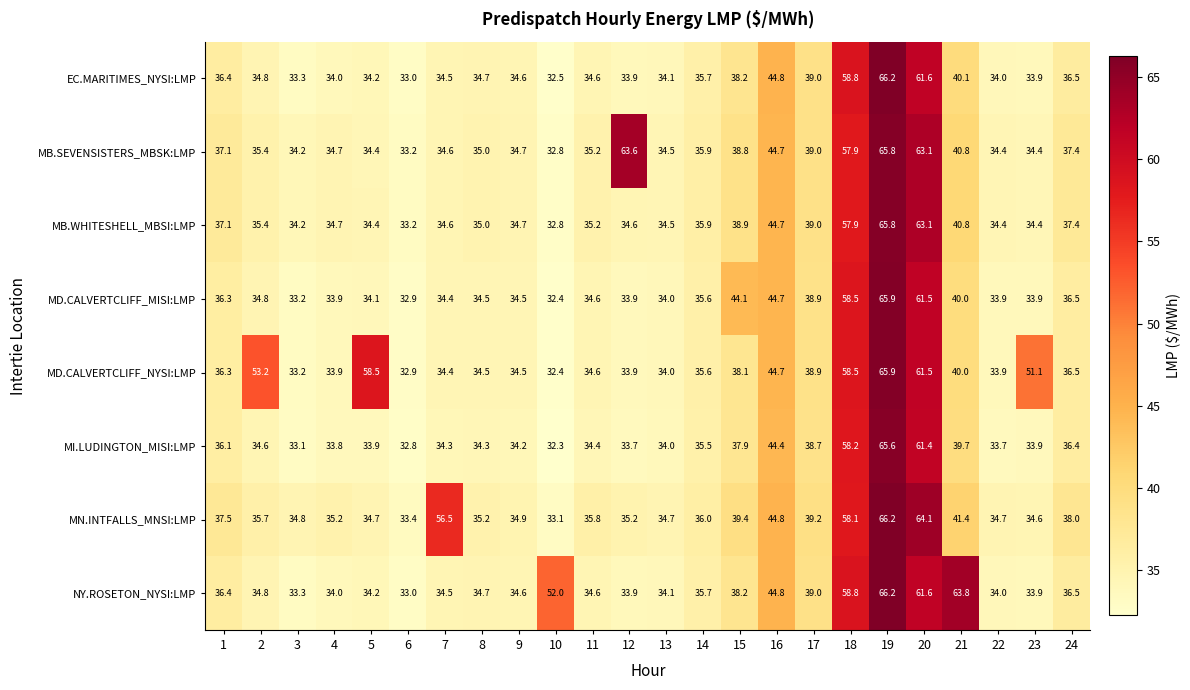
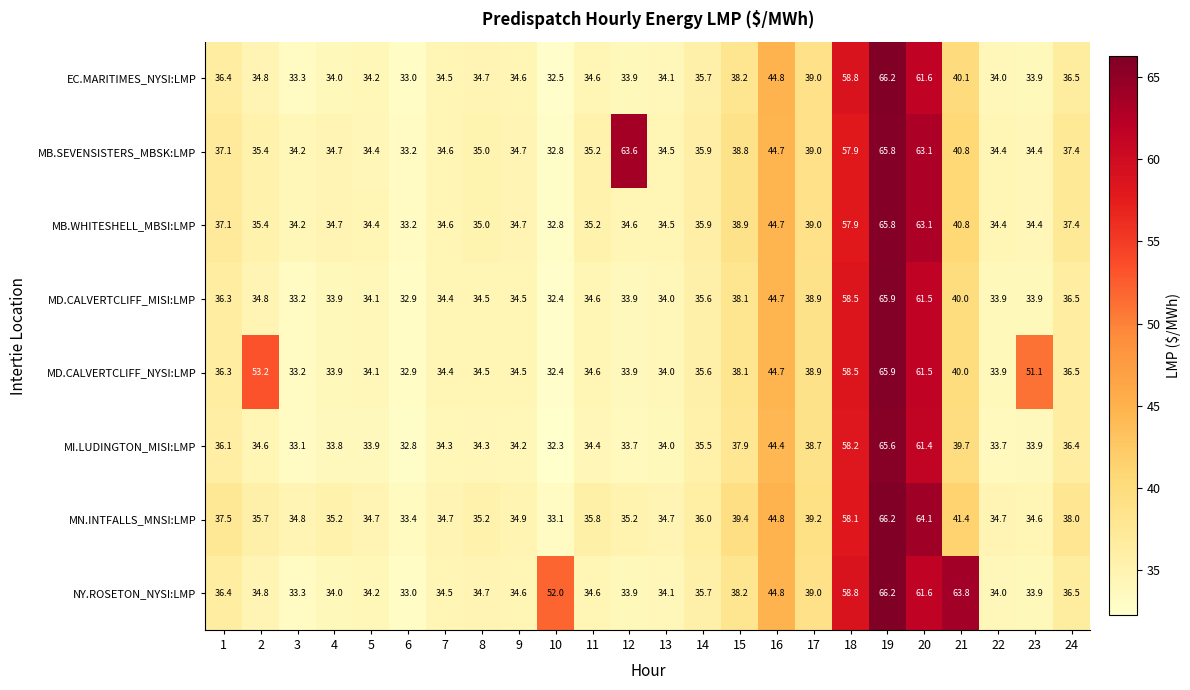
  {
    "EC.MARITIMES_NYSI:LMP": {
      "1": 36.4,
      "2": 34.8,
      "3": 33.3,
      "4": 34.0,
      "5": 34.2,
      "6": 33.0,
      "7": 34.5,
      "8": 34.7,
      "9": 34.6,
      "10": 32.5,
      "11": 34.6,
      "12": 33.9,
      "13": 34.1,
      "14": 35.7,
      "15": 38.2,
      "16": 44.8,
      "17": 39.0,
      "18": 58.8,
      "19": 66.2,
      "20": 61.6,
      "21": 40.1,
      "22": 34.0,
      "23": 33.9,
      "24": 36.5
    },
    "MB.SEVENSISTERS_MBSK:LMP": {
      "1": 37.1,
      "2": 35.4,
      "3": 34.2,
      "4": 34.7,
      "5": 34.4,
      "6": 33.2,
      "7": 34.6,
      "8": 35.0,
      "9": 34.7,
      "10": 32.8,
      "11": 35.2,
      "12": 63.6,
      "13": 34.5,
      "14": 35.9,
      "15": 38.8,
      "16": 44.7,
      "17": 39.0,
      "18": 57.9,
      "19": 65.8,
      "20": 63.1,
      "21": 40.8,
      "22": 34.4,
      "23": 34.4,
      "24": 37.4
    },
    "MB.WHITESHELL_MBSI:LMP": {
      "1": 37.1,
      "2": 35.4,
      "3": 34.2,
      "4": 34.7,
      "5": 34.4,
      "6": 33.2,
      "7": 34.6,
      "8": 35.0,
      "9": 34.7,
      "10": 32.8,
      "11": 35.2,
      "12": 34.6,
      "13": 34.5,
      "14": 35.9,
      "15": 38.9,
      "16": 44.7,
      "17": 39.0,
      "18": 57.9,
      "19": 65.8,
      "20": 63.1,
      "21": 40.8,
      "22": 34.4,
      "23": 34.4,
      "24": 37.4
    },
    "MD.CALVERTCLIFF_MISI:LMP": {
      "1": 36.3,
      "2": 34.8,
      "3": 33.2,
      "4": 33.9,
      "5": 34.1,
      "6": 32.9,
      "7": 34.4,
      "8": 34.5,
      "9": 34.5,
      "10": 32.4,
      "11": 34.6,
      "12": 33.9,
      "13": 34.0,
      "14": 35.6,
-     "15": 44.1,
+     "15": 38.1,
      "16": 44.7,
      "17": 38.9,
      "18": 58.5,
      "19": 65.9,
      "20": 61.5,
      "21": 40.0,
      "22": 33.9,
      "23": 33.9,
      "24": 36.5
    },
    "MD.CALVERTCLIFF_NYSI:LMP": {
      "1": 36.3,
      "2": 53.2,
      "3": 33.2,
      "4": 33.9,
-     "5": 58.5,
+     "5": 34.1,
      "6": 32.9,
      "7": 34.4,
      "8": 34.5,
      "9": 34.5,
      "10": 32.4,
      "11": 34.6,
      "12": 33.9,
      "13": 34.0,
      "14": 35.6,
      "15": 38.1,
      "16": 44.7,
      "17": 38.9,
      "18": 58.5,
      "19": 65.9,
      "20": 61.5,
      "21": 40.0,
      "22": 33.9,
      "23": 51.1,
      "24": 36.5
    },
    "MI.LUDINGTON_MISI:LMP": {
      "1": 36.1,
      "2": 34.6,
      "3": 33.1,
      "4": 33.8,
      "5": 33.9,
      "6": 32.8,
      "7": 34.3,
      "8": 34.3,
      "9": 34.2,
      "10": 32.3,
      "11": 34.4,
      "12": 33.7,
      "13": 34.0,
      "14": 35.5,
      "15": 37.9,
      "16": 44.4,
      "17": 38.7,
      "18": 58.2,
      "19": 65.6,
      "20": 61.4,
      "21": 39.7,
      "22": 33.7,
      "23": 33.9,
      "24": 36.4
    },
    "MN.INTFALLS_MNSI:LMP": {
      "1": 37.5,
      "2": 35.7,
      "3": 34.8,
      "4": 35.2,
      "5": 34.7,
      "6": 33.4,
-     "7": 56.5,
+     "7": 34.7,
      "8": 35.2,
      "9": 34.9,
      "10": 33.1,
      "11": 35.8,
      "12": 35.2,
      "13": 34.7,
      "14": 36.0,
      "15": 39.4,
      "16": 44.8,
      "17": 39.2,
      "18": 58.1,
      "19": 66.2,
      "20": 64.1,
      "21": 41.4,
      "22": 34.7,
      "23": 34.6,
      "24": 38.0
    },
    "NY.ROSETON_NYSI:LMP": {
      "1": 36.4,
      "2": 34.8,
      "3": 33.3,
      "4": 34.0,
      "5": 34.2,
      "6": 33.0,
      "7": 34.5,
      "8": 34.7,
      "9": 34.6,
      "10": 52.0,
      "11": 34.6,
      "12": 33.9,
      "13": 34.1,
      "14": 35.7,
      "15": 38.2,
      "16": 44.8,
      "17": 39.0,
      "18": 58.8,
      "19": 66.2,
      "20": 61.6,
      "21": 63.8,
      "22": 34.0,
      "23": 33.9,
      "24": 36.5
    }
  }
